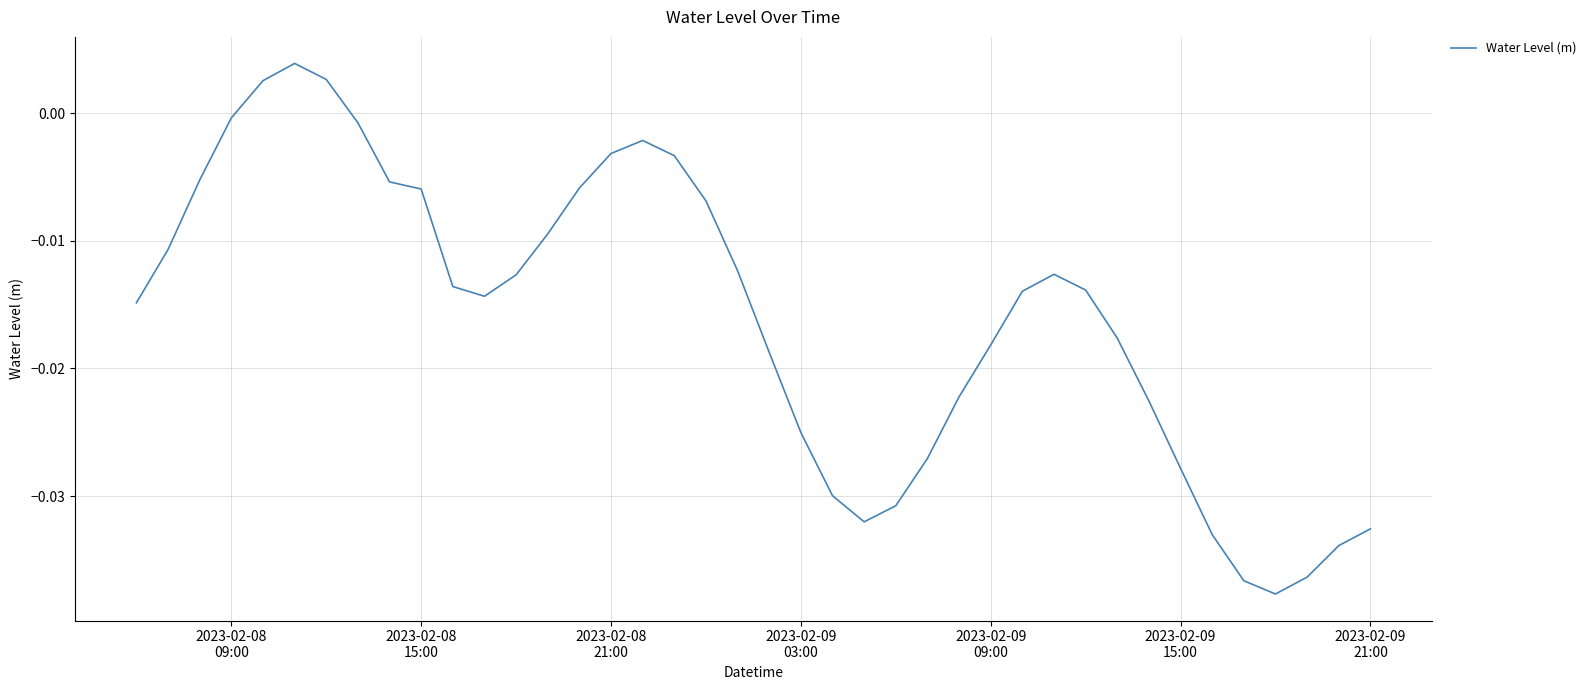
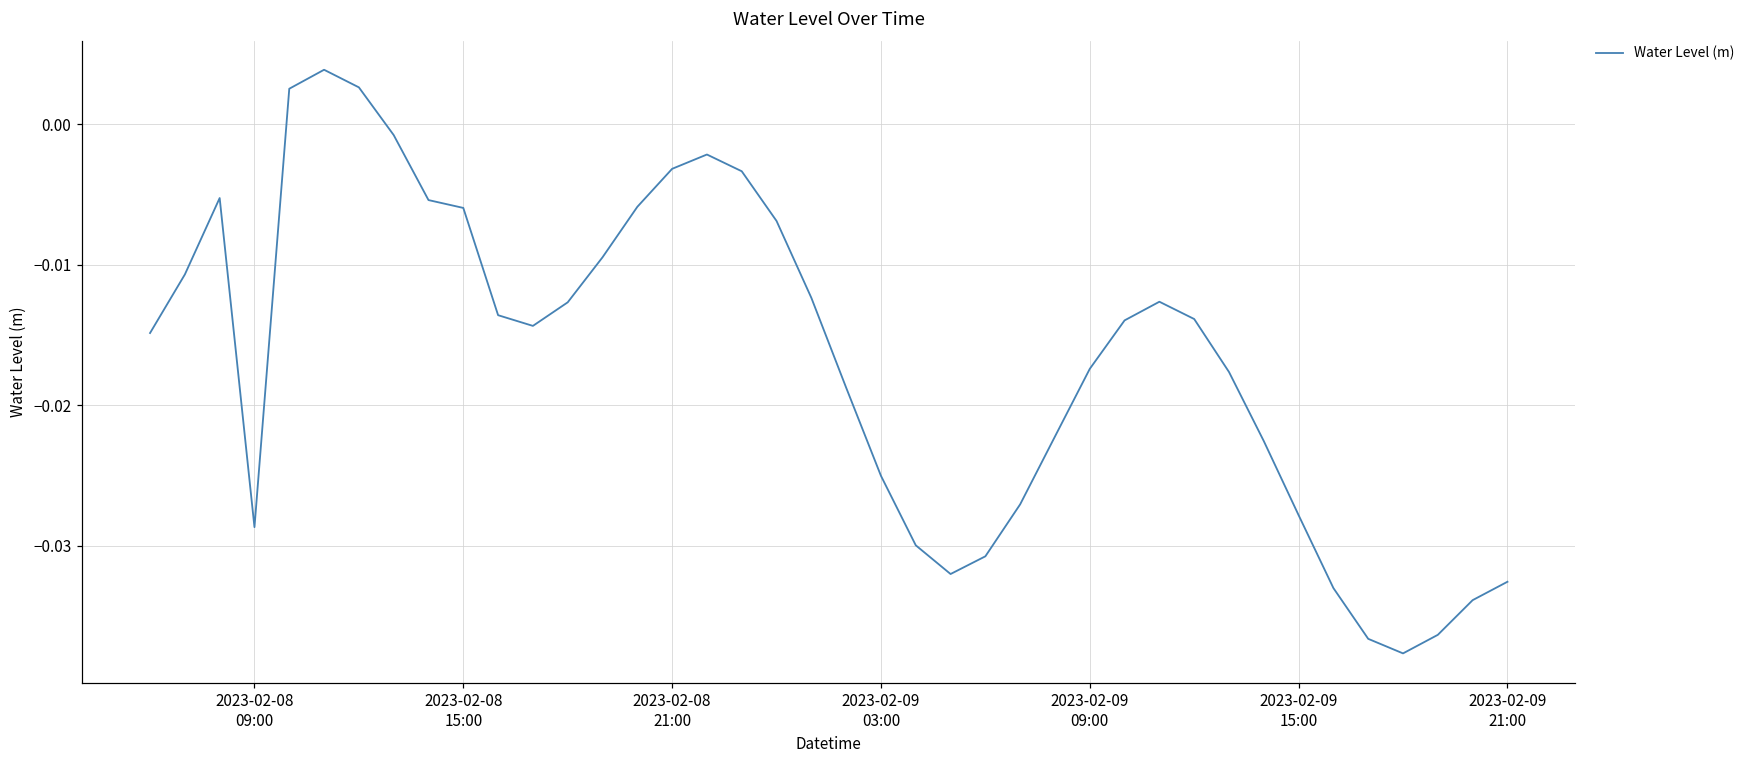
  {
-   "2023-02-08 09:00": -0.0004,
+   "2023-02-08 09:00": -0.0287,
    "2023-02-08 15:00": -0.0059,
    "2023-02-08 21:00": -0.0032,
    "2023-02-09 03:00": -0.0250,
-   "2023-02-09 09:00": -0.0182,
+   "2023-02-09 09:00": -0.0174,
    "2023-02-09 15:00": -0.0278,
    "2023-02-09 21:00": -0.0326
  }
